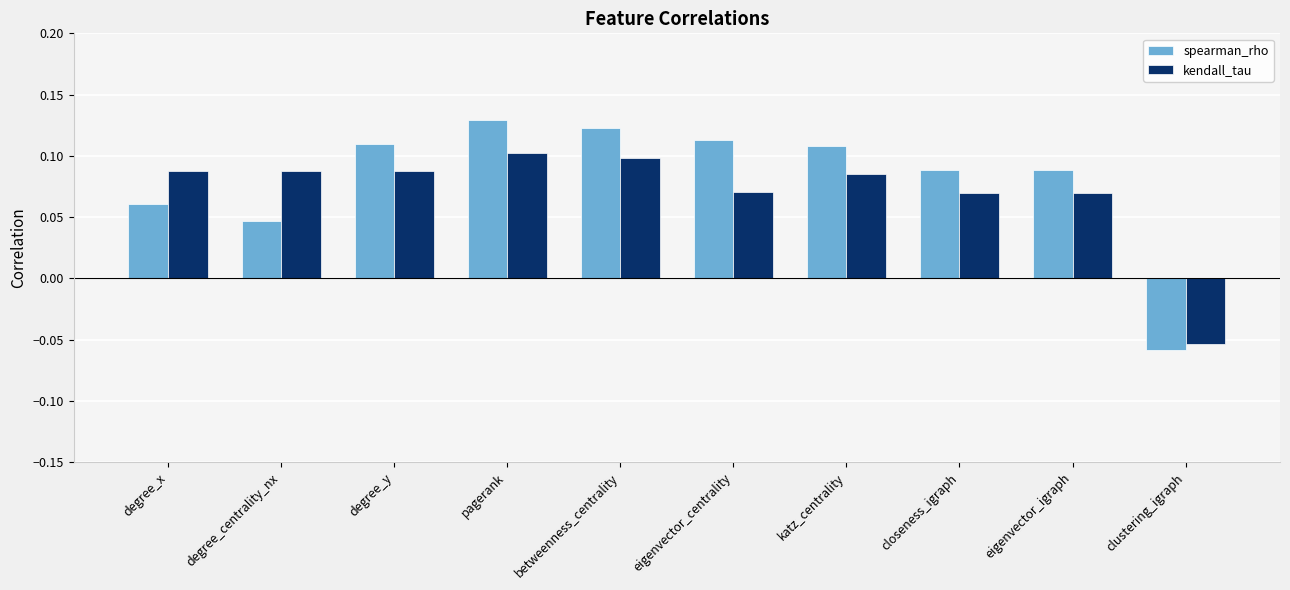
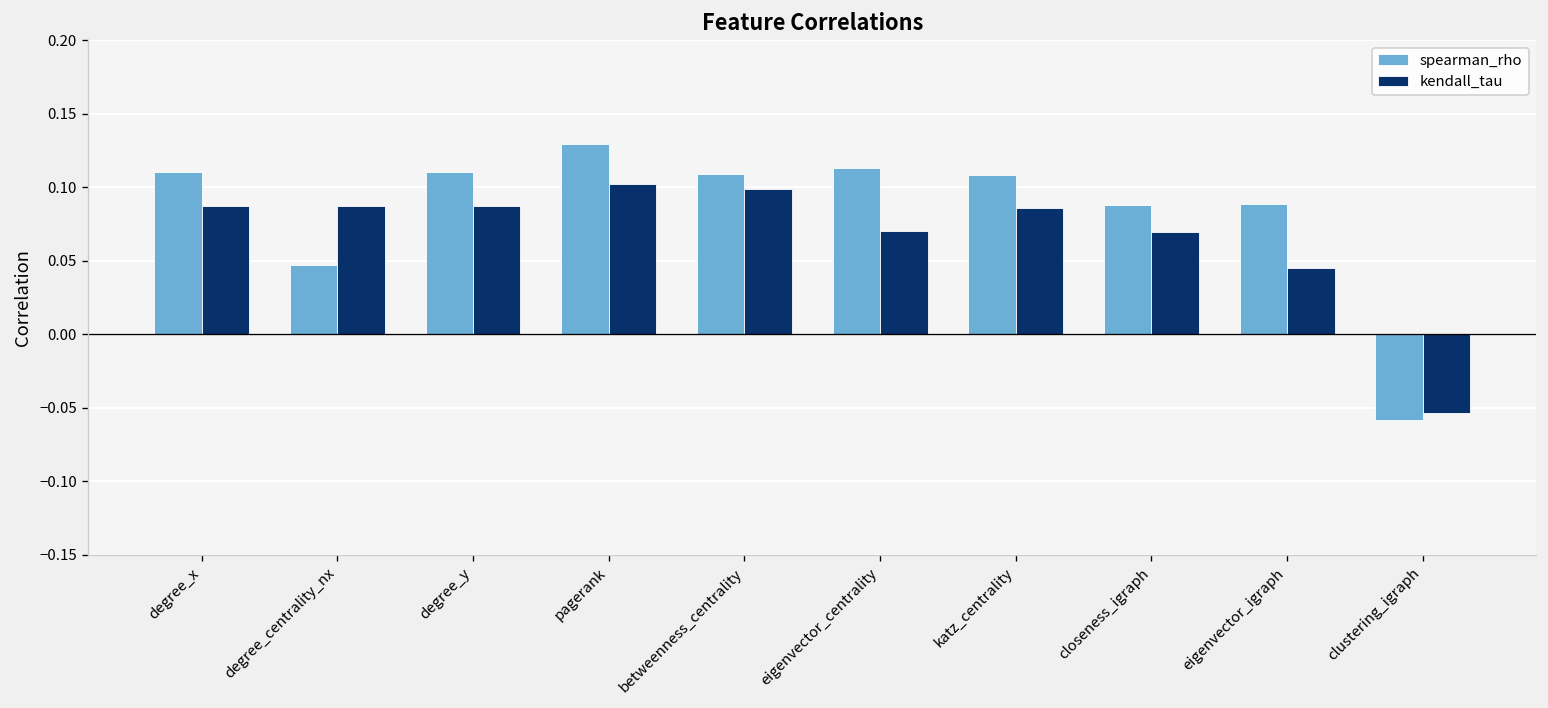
  {
    "spearman_rho": {
-     "degree_x": 0.061,
+     "degree_x": 0.110,
      "degree_centrality_nx": 0.047,
      "degree_y": 0.110,
      "pagerank": 0.129,
-     "betweenness_centrality": 0.123,
+     "betweenness_centrality": 0.109,
      "eigenvector_centrality": 0.113,
      "katz_centrality": 0.108,
      "closeness_igraph": 0.088,
      "eigenvector_igraph": 0.089,
      "clustering_igraph": -0.058
    },
    "kendall_tau": {
      "degree_x": 0.087,
      "degree_centrality_nx": 0.087,
      "degree_y": 0.087,
      "pagerank": 0.102,
      "betweenness_centrality": 0.098,
      "eigenvector_centrality": 0.070,
      "katz_centrality": 0.086,
      "closeness_igraph": 0.070,
-     "eigenvector_igraph": 0.070,
+     "eigenvector_igraph": 0.045,
      "clustering_igraph": -0.053
    }
  }
